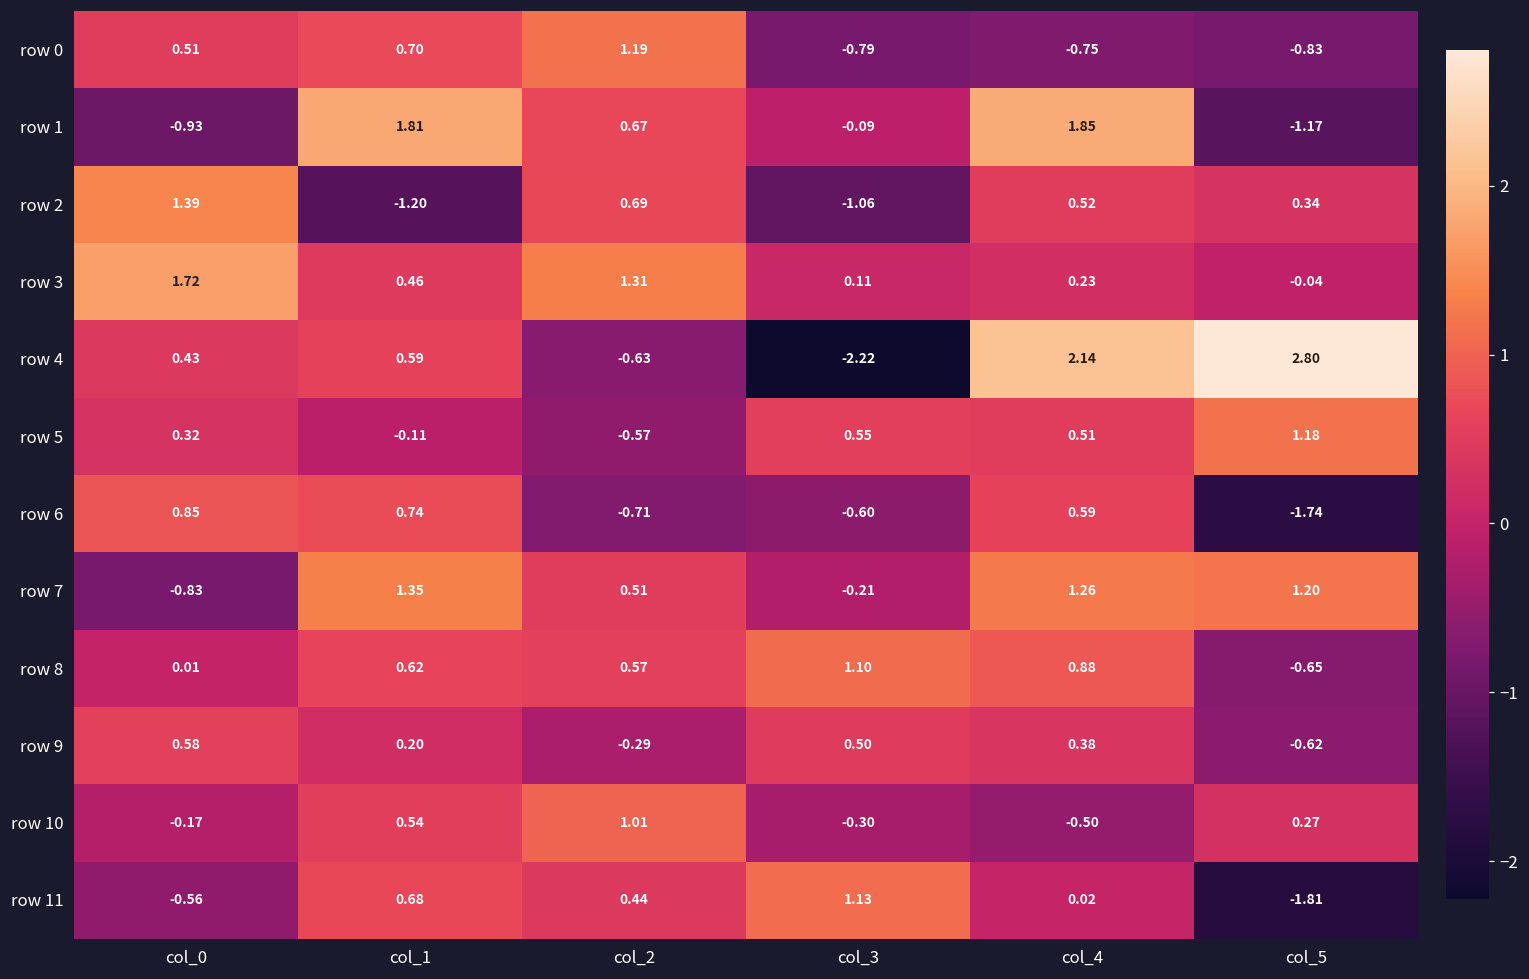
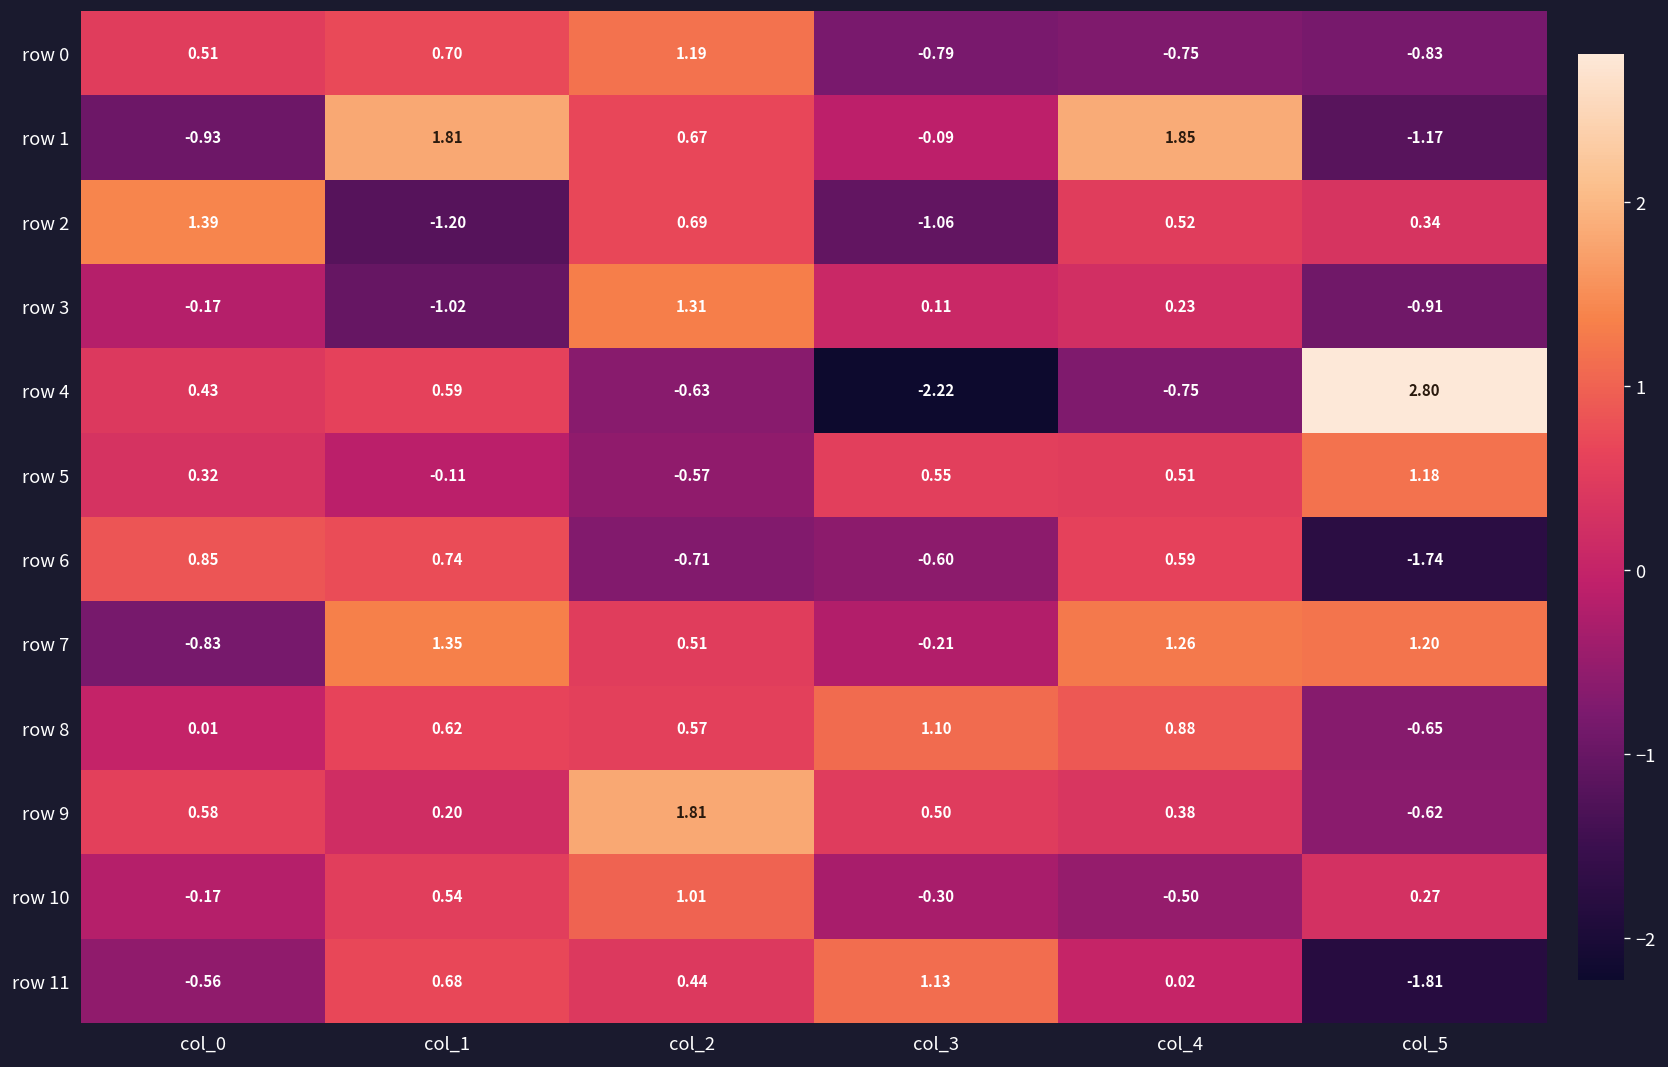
  {
    "row 0": {
      "col_0": 0.51,
      "col_1": 0.70,
      "col_2": 1.19,
      "col_3": -0.79,
      "col_4": -0.75,
      "col_5": -0.83
    },
    "row 1": {
      "col_0": -0.93,
      "col_1": 1.81,
      "col_2": 0.67,
      "col_3": -0.09,
      "col_4": 1.85,
      "col_5": -1.17
    },
    "row 2": {
      "col_0": 1.39,
      "col_1": -1.20,
      "col_2": 0.69,
      "col_3": -1.06,
      "col_4": 0.52,
      "col_5": 0.34
    },
    "row 3": {
-     "col_0": 1.72,
-     "col_1": 0.46,
+     "col_0": -0.17,
+     "col_1": -1.02,
      "col_2": 1.31,
      "col_3": 0.11,
      "col_4": 0.23,
-     "col_5": -0.04
+     "col_5": -0.91
    },
    "row 4": {
      "col_0": 0.43,
      "col_1": 0.59,
      "col_2": -0.63,
      "col_3": -2.22,
-     "col_4": 2.14,
+     "col_4": -0.75,
      "col_5": 2.80
    },
    "row 5": {
      "col_0": 0.32,
      "col_1": -0.11,
      "col_2": -0.57,
      "col_3": 0.55,
      "col_4": 0.51,
      "col_5": 1.18
    },
    "row 6": {
      "col_0": 0.85,
      "col_1": 0.74,
      "col_2": -0.71,
      "col_3": -0.60,
      "col_4": 0.59,
      "col_5": -1.74
    },
    "row 7": {
      "col_0": -0.83,
      "col_1": 1.35,
      "col_2": 0.51,
      "col_3": -0.21,
      "col_4": 1.26,
      "col_5": 1.20
    },
    "row 8": {
      "col_0": 0.01,
      "col_1": 0.62,
      "col_2": 0.57,
      "col_3": 1.10,
      "col_4": 0.88,
      "col_5": -0.65
    },
    "row 9": {
      "col_0": 0.58,
      "col_1": 0.20,
-     "col_2": -0.29,
+     "col_2": 1.81,
      "col_3": 0.50,
      "col_4": 0.38,
      "col_5": -0.62
    },
    "row 10": {
      "col_0": -0.17,
      "col_1": 0.54,
      "col_2": 1.01,
      "col_3": -0.30,
      "col_4": -0.50,
      "col_5": 0.27
    },
    "row 11": {
      "col_0": -0.56,
      "col_1": 0.68,
      "col_2": 0.44,
      "col_3": 1.13,
      "col_4": 0.02,
      "col_5": -1.81
    }
  }
